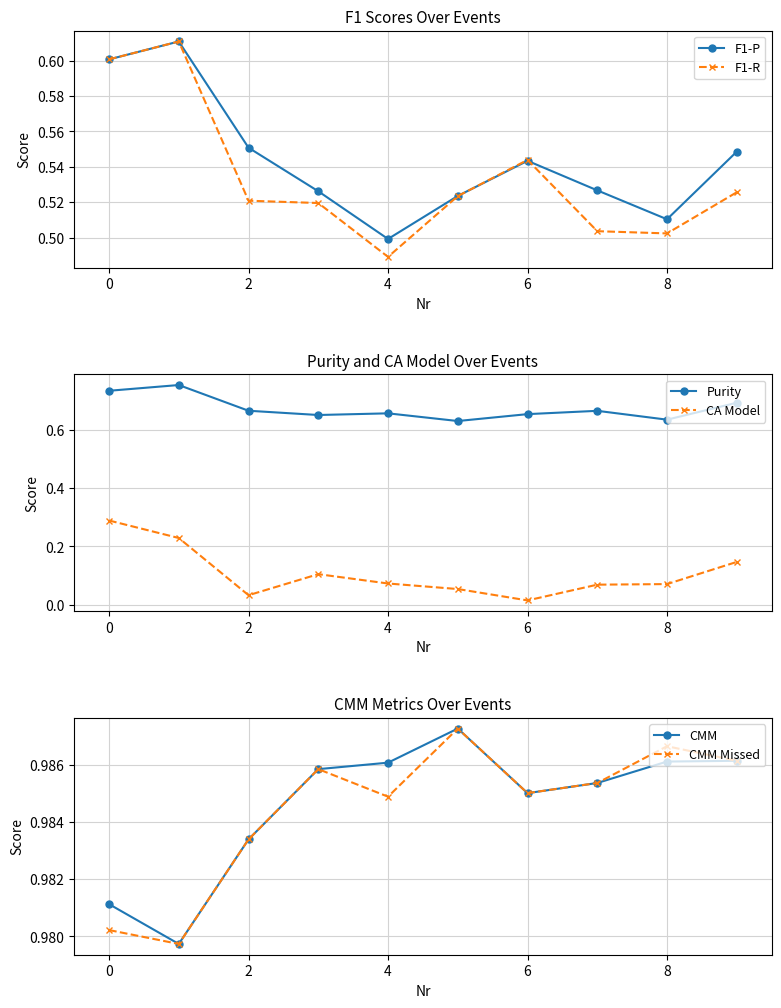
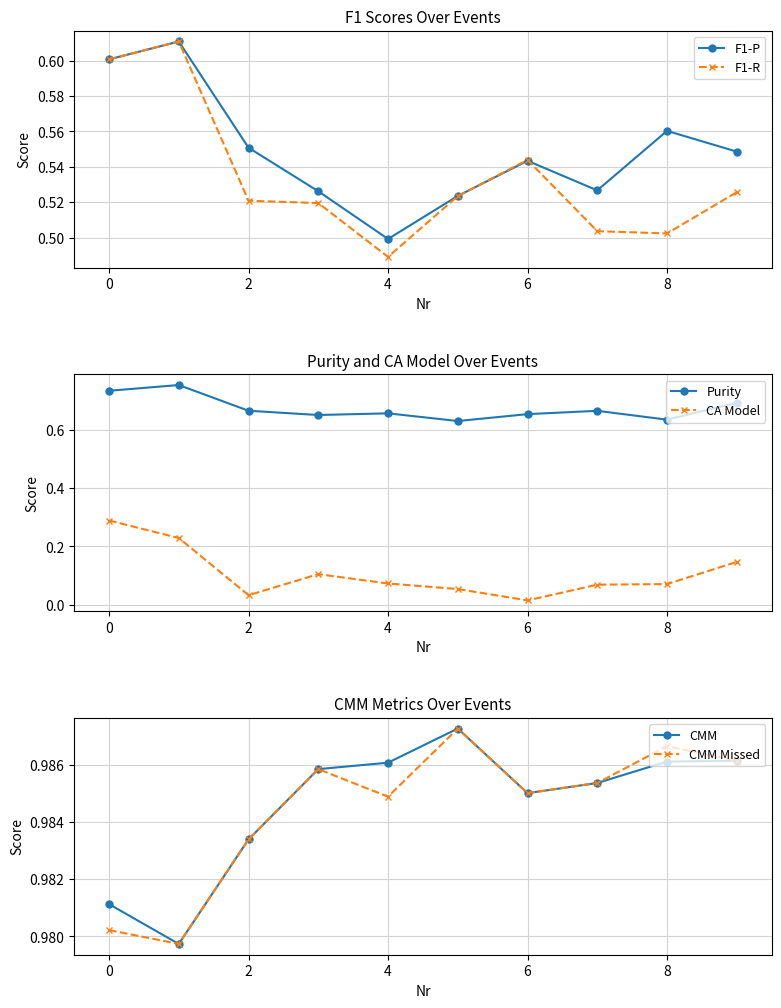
  {
    "F1 Scores Over Events": {
      "F1-P": {
        "2": 0.551,
        "4": 0.499,
-       "8": 0.510
+       "8": 0.560
      },
      "F1-R": {
        "2": 0.521,
        "4": 0.489,
        "8": 0.502
      }
    },
    "Purity and CA Model Over Events": {
      "Purity": {
        "0": 0.73,
        "2": 0.67,
        "4": 0.66,
        "6": 0.65
      },
      "CA Model": {
        "0": 0.29,
        "2": 0.03,
        "4": 0.07,
        "6": 0.02,
        "8": 0.07
      }
    },
    "CMM Metrics Over Events": {
      "CMM": {
        "0": 0.9811,
        "4": 0.9861
      },
      "CMM Missed": {
        "0": 0.9802,
        "4": 0.9849
      }
    }
  }
